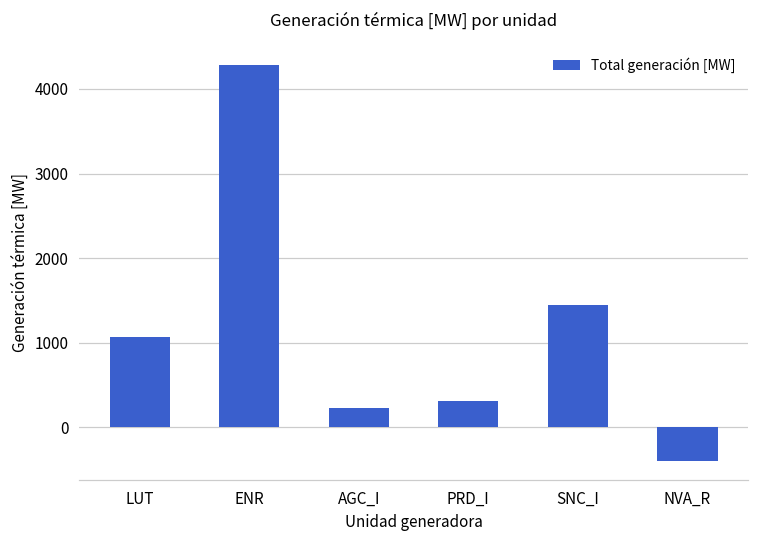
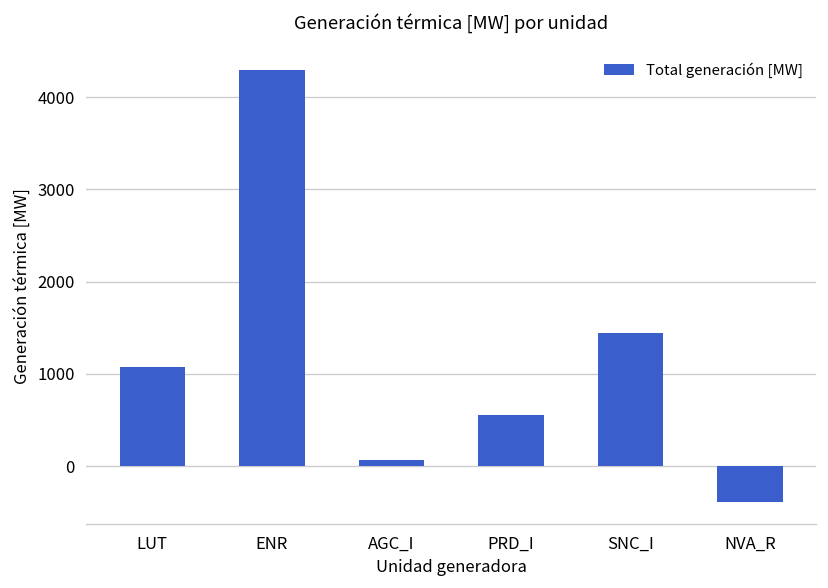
  {
    "LUT": 1100,
    "ENR": 4300,
-   "AGC_I": 200,
-   "PRD_I": 300,
+   "AGC_I": 100,
+   "PRD_I": 600,
    "SNC_I": 1400,
    "NVA_R": -400
  }
